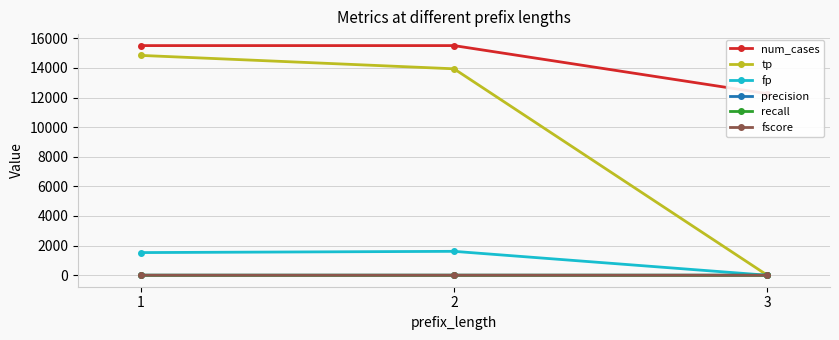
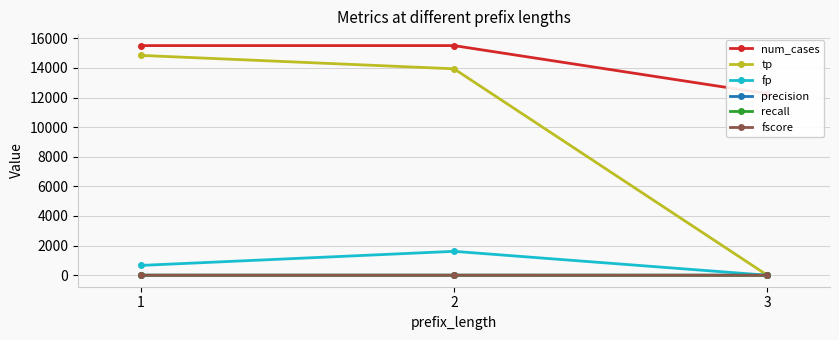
  {
    "num_cases": {
      "1": 15500,
      "2": 15500
    },
    "tp": {
      "1": 14800,
      "2": 13900
    },
    "fp": {
-     "1": 1500,
+     "1": 700,
      "2": 1600
    },
    "fscore": {
      "1": 0,
      "2": 0
    }
  }
